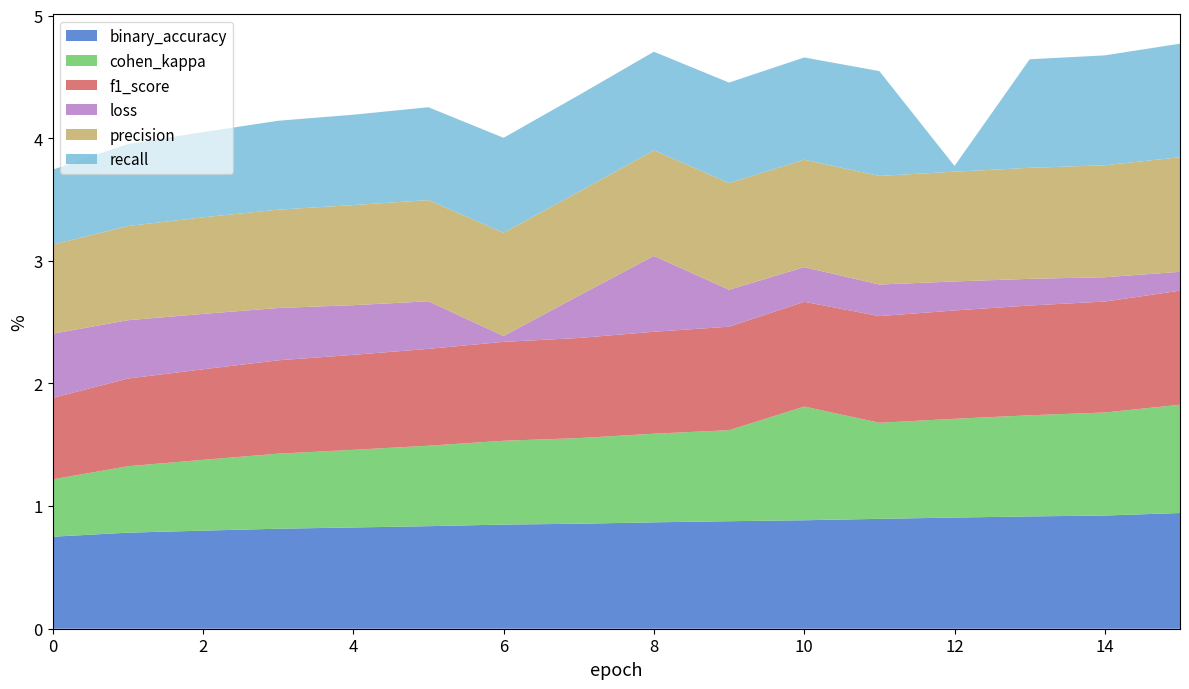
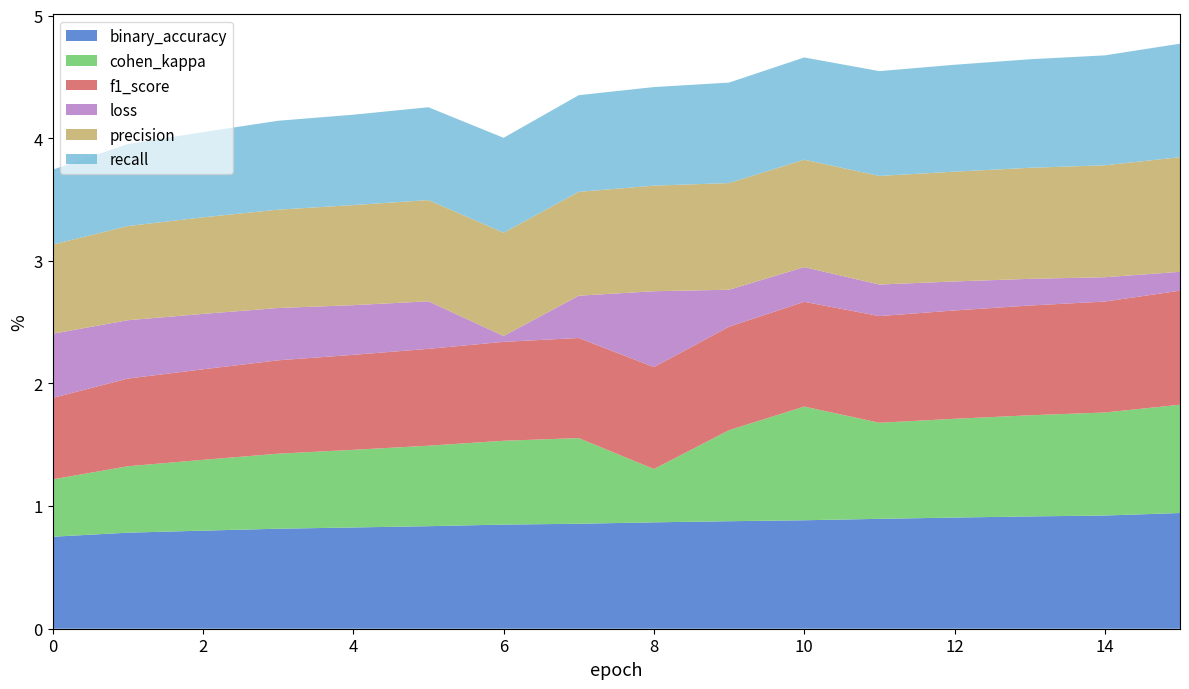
  {
    "binary_accuracy": {
      "0": 0.75,
      "2": 0.80,
      "4": 0.83,
      "6": 0.85,
      "8": 0.87,
      "10": 0.88,
      "12": 0.91,
      "14": 0.92
    },
    "cohen_kappa": {
      "0": 0.47,
      "2": 0.58,
      "4": 0.63,
      "6": 0.68,
-     "8": 0.72,
+     "8": 0.43,
      "10": 0.93,
      "12": 0.81,
      "14": 0.84
    },
    "f1_score": {
      "0": 0.66,
      "2": 0.74,
      "4": 0.77,
      "6": 0.81,
      "8": 0.83,
      "10": 0.85,
      "12": 0.88,
      "14": 0.90
    },
    "loss": {
      "0": 0.52,
      "2": 0.45,
      "4": 0.41,
      "6": 0.05,
      "8": 0.62,
      "10": 0.28,
      "12": 0.24,
      "14": 0.20
    },
    "precision": {
      "0": 0.73,
      "2": 0.79,
      "4": 0.82,
      "6": 0.84,
      "8": 0.86,
      "10": 0.88,
      "12": 0.90,
      "14": 0.91
    },
    "recall": {
      "0": 0.61,
      "4": 0.74,
      "6": 0.77,
      "8": 0.80,
      "10": 0.83,
-     "12": 0.05,
+     "12": 0.87,
      "14": 0.90
    }
  }
